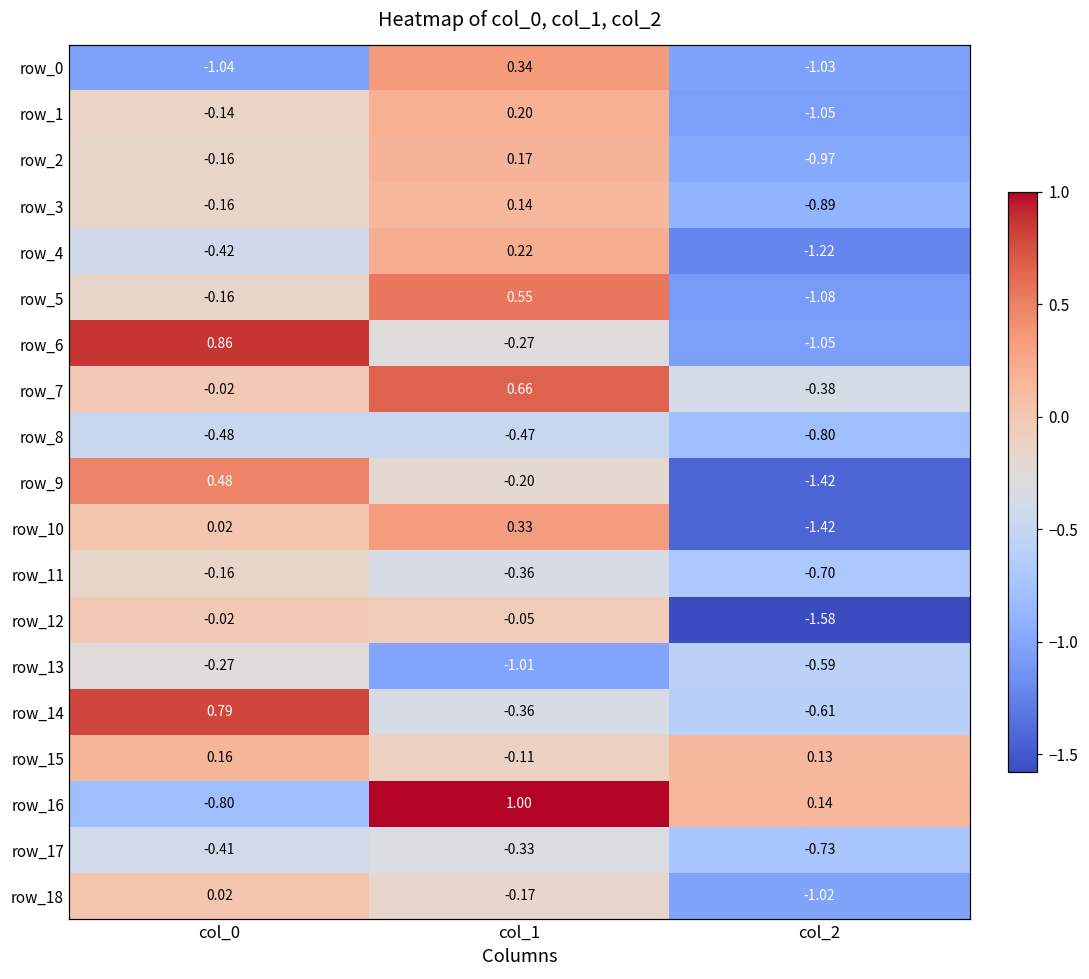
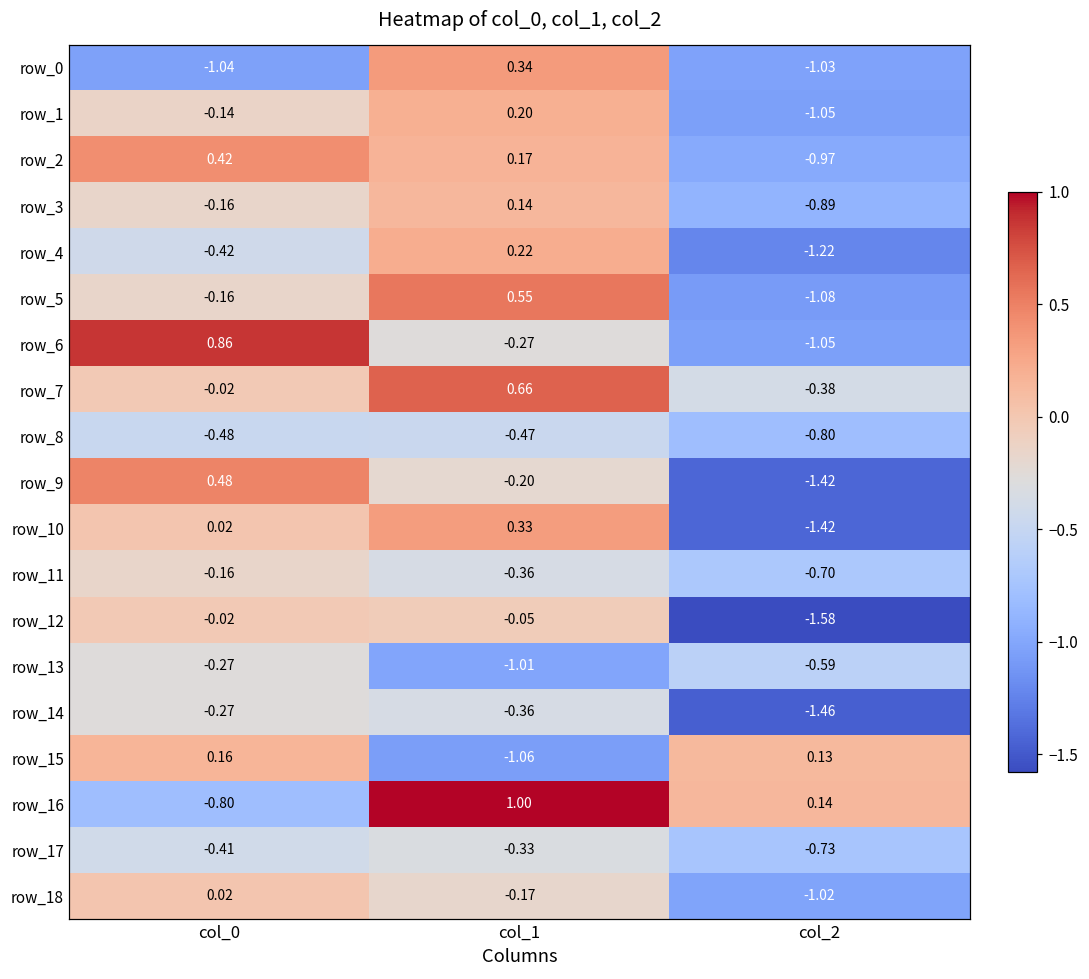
  {
    "row_0": {
      "col_0": -1.04,
      "col_1": 0.34,
      "col_2": -1.03
    },
    "row_1": {
      "col_0": -0.14,
      "col_1": 0.20,
      "col_2": -1.05
    },
    "row_2": {
-     "col_0": -0.16,
+     "col_0": 0.42,
      "col_1": 0.17,
      "col_2": -0.97
    },
    "row_3": {
      "col_0": -0.16,
      "col_1": 0.14,
      "col_2": -0.89
    },
    "row_4": {
      "col_0": -0.42,
      "col_1": 0.22,
      "col_2": -1.22
    },
    "row_5": {
      "col_0": -0.16,
      "col_1": 0.55,
      "col_2": -1.08
    },
    "row_6": {
      "col_0": 0.86,
      "col_1": -0.27,
      "col_2": -1.05
    },
    "row_7": {
      "col_0": -0.02,
      "col_1": 0.66,
      "col_2": -0.38
    },
    "row_8": {
      "col_0": -0.48,
      "col_1": -0.47,
      "col_2": -0.80
    },
    "row_9": {
      "col_0": 0.48,
      "col_1": -0.20,
      "col_2": -1.42
    },
    "row_10": {
      "col_0": 0.02,
      "col_1": 0.33,
      "col_2": -1.42
    },
    "row_11": {
      "col_0": -0.16,
      "col_1": -0.36,
      "col_2": -0.70
    },
    "row_12": {
      "col_0": -0.02,
      "col_1": -0.05,
      "col_2": -1.58
    },
    "row_13": {
      "col_0": -0.27,
      "col_1": -1.01,
      "col_2": -0.59
    },
    "row_14": {
-     "col_0": 0.79,
+     "col_0": -0.27,
      "col_1": -0.36,
-     "col_2": -0.61
+     "col_2": -1.46
    },
    "row_15": {
      "col_0": 0.16,
-     "col_1": -0.11,
+     "col_1": -1.06,
      "col_2": 0.13
    },
    "row_16": {
      "col_0": -0.80,
      "col_1": 1.00,
      "col_2": 0.14
    },
    "row_17": {
      "col_0": -0.41,
      "col_1": -0.33,
      "col_2": -0.73
    },
    "row_18": {
      "col_0": 0.02,
      "col_1": -0.17,
      "col_2": -1.02
    }
  }
